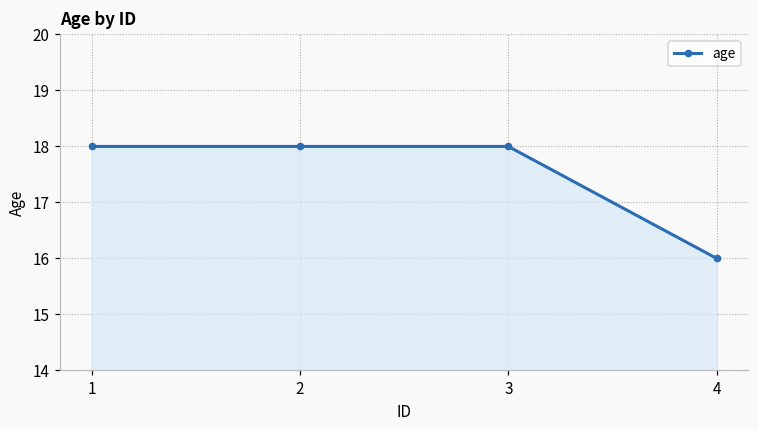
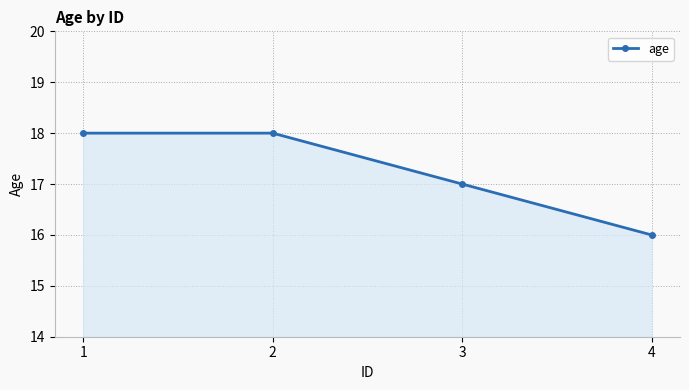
  {
    "1": 18,
    "2": 18,
-   "3": 18,
+   "3": 17,
    "4": 16
  }
